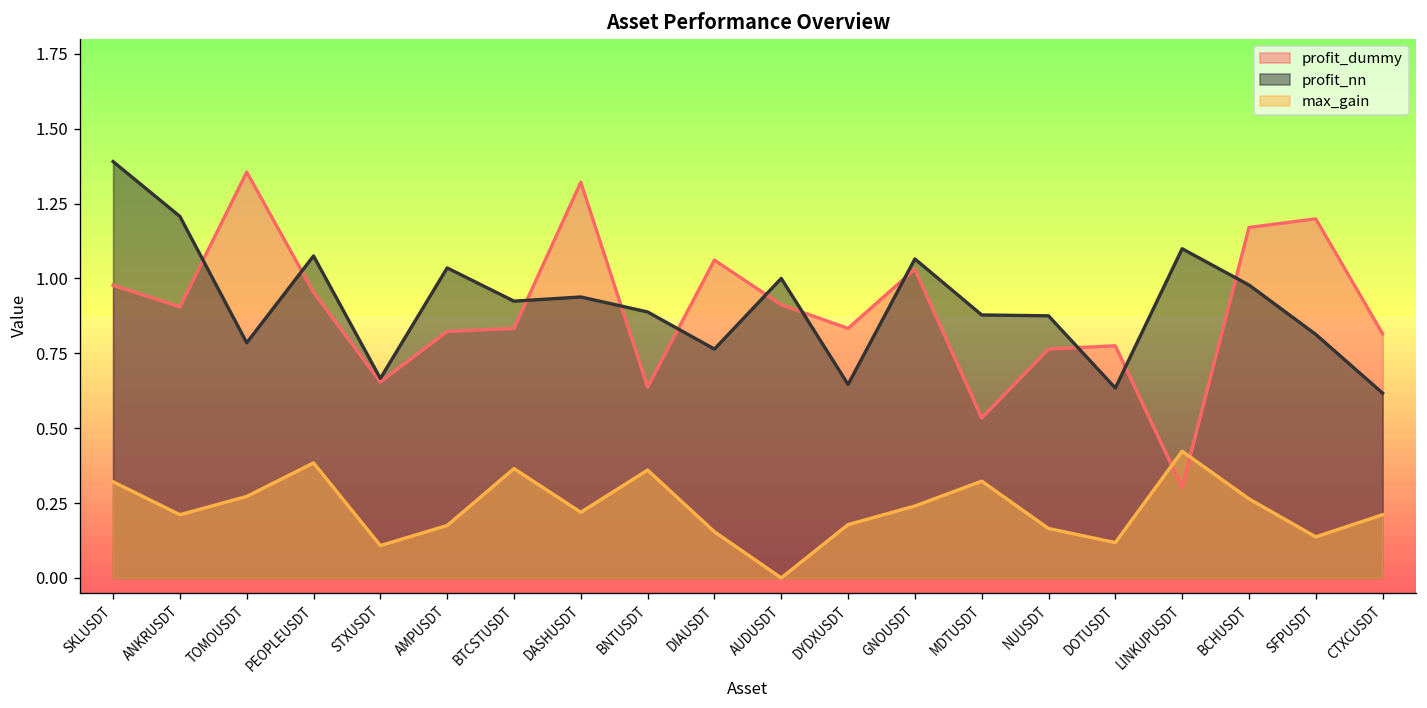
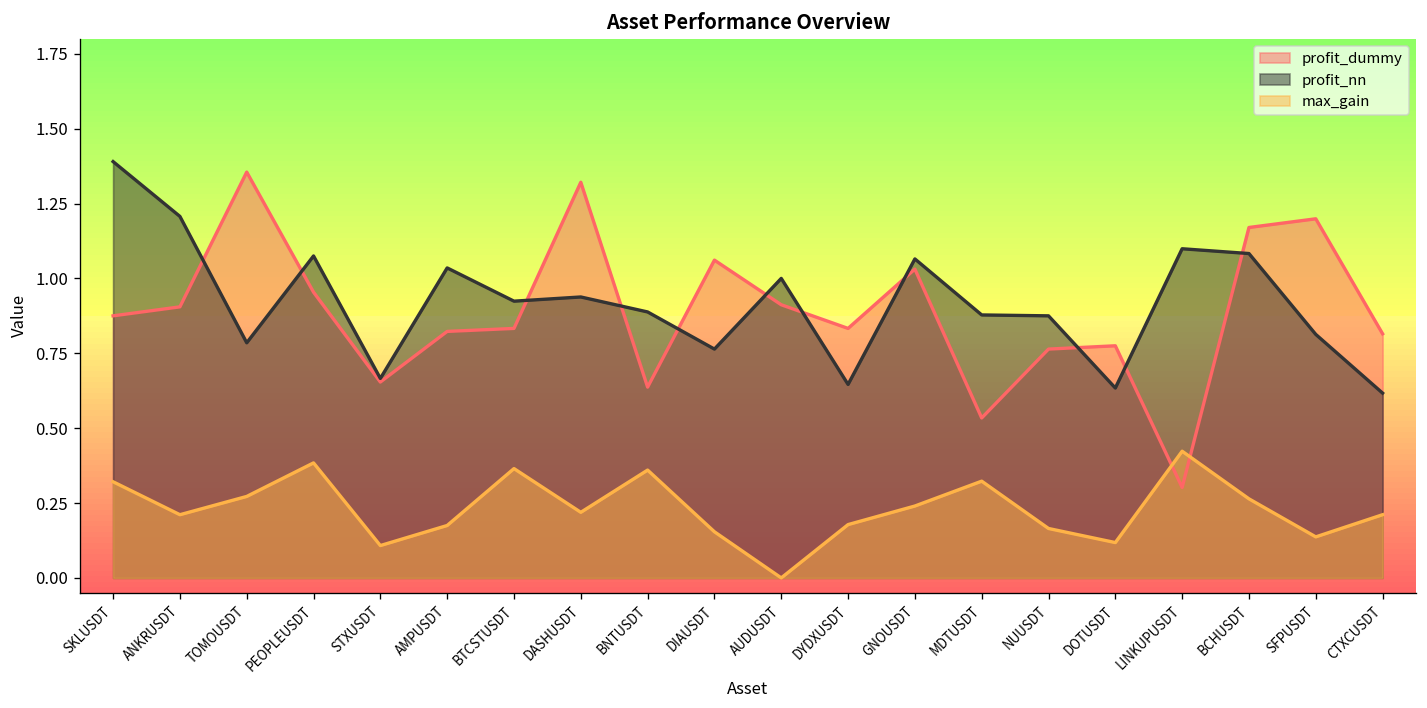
  {
    "profit_dummy": {
-     "SKLUSDT": 0.98,
+     "SKLUSDT": 0.88,
      "ANKRUSDT": 0.91,
      "TOMOUSDT": 1.36,
      "PEOPLEUSDT": 0.95,
      "STXUSDT": 0.65,
      "AMPUSDT": 0.82,
      "BTCSTUSDT": 0.83,
      "DASHUSDT": 1.32,
      "BNTUSDT": 0.64,
      "DIAUSDT": 1.06,
      "AUDUSDT": 0.91,
      "DYDXUSDT": 0.83,
      "GNOUSDT": 1.03,
      "MDTUSDT": 0.53,
      "NUUSDT": 0.76,
      "DOTUSDT": 0.78,
      "LINKUPUSDT": 0.30,
      "BCHUSDT": 1.17,
      "SFPUSDT": 1.20,
      "CTXCUSDT": 0.82
    },
    "profit_nn": {
      "SKLUSDT": 1.39,
      "ANKRUSDT": 1.21,
      "TOMOUSDT": 0.79,
      "PEOPLEUSDT": 1.08,
      "STXUSDT": 0.67,
      "AMPUSDT": 1.04,
      "BTCSTUSDT": 0.92,
      "DASHUSDT": 0.94,
      "BNTUSDT": 0.89,
      "DIAUSDT": 0.76,
      "AUDUSDT": 1.00,
      "DYDXUSDT": 0.65,
      "GNOUSDT": 1.07,
      "MDTUSDT": 0.88,
      "NUUSDT": 0.88,
      "DOTUSDT": 0.63,
      "LINKUPUSDT": 1.10,
-     "BCHUSDT": 0.98,
+     "BCHUSDT": 1.08,
      "SFPUSDT": 0.81,
      "CTXCUSDT": 0.62
    },
    "max_gain": {
      "SKLUSDT": 0.32,
      "ANKRUSDT": 0.21,
      "TOMOUSDT": 0.27,
      "PEOPLEUSDT": 0.38,
      "STXUSDT": 0.11,
      "AMPUSDT": 0.18,
      "BTCSTUSDT": 0.37,
      "DASHUSDT": 0.22,
      "BNTUSDT": 0.36,
      "DIAUSDT": 0.15,
      "AUDUSDT": 0.00,
      "DYDXUSDT": 0.18,
      "GNOUSDT": 0.24,
      "MDTUSDT": 0.32,
      "NUUSDT": 0.17,
      "DOTUSDT": 0.12,
      "LINKUPUSDT": 0.42,
      "BCHUSDT": 0.26,
      "SFPUSDT": 0.14,
      "CTXCUSDT": 0.21
    }
  }
